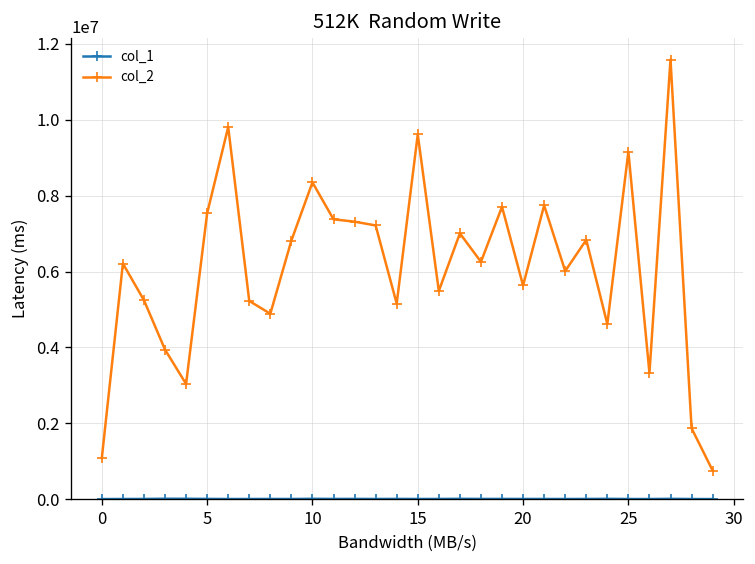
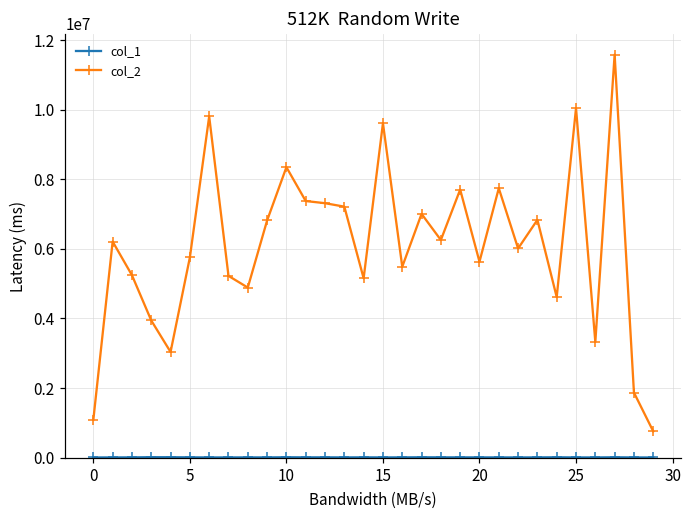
  {
    "col_1": {
      "0": 0,
      "5": 0,
      "10": 0,
      "15": 0,
      "20": 0,
      "25": 0
    },
    "col_2": {
      "0": 1100000,
-     "5": 7500000,
+     "5": 5800000,
      "10": 8400000,
      "15": 9600000,
      "20": 5600000,
-     "25": 9200000
+     "25": 10000000
    }
  }
